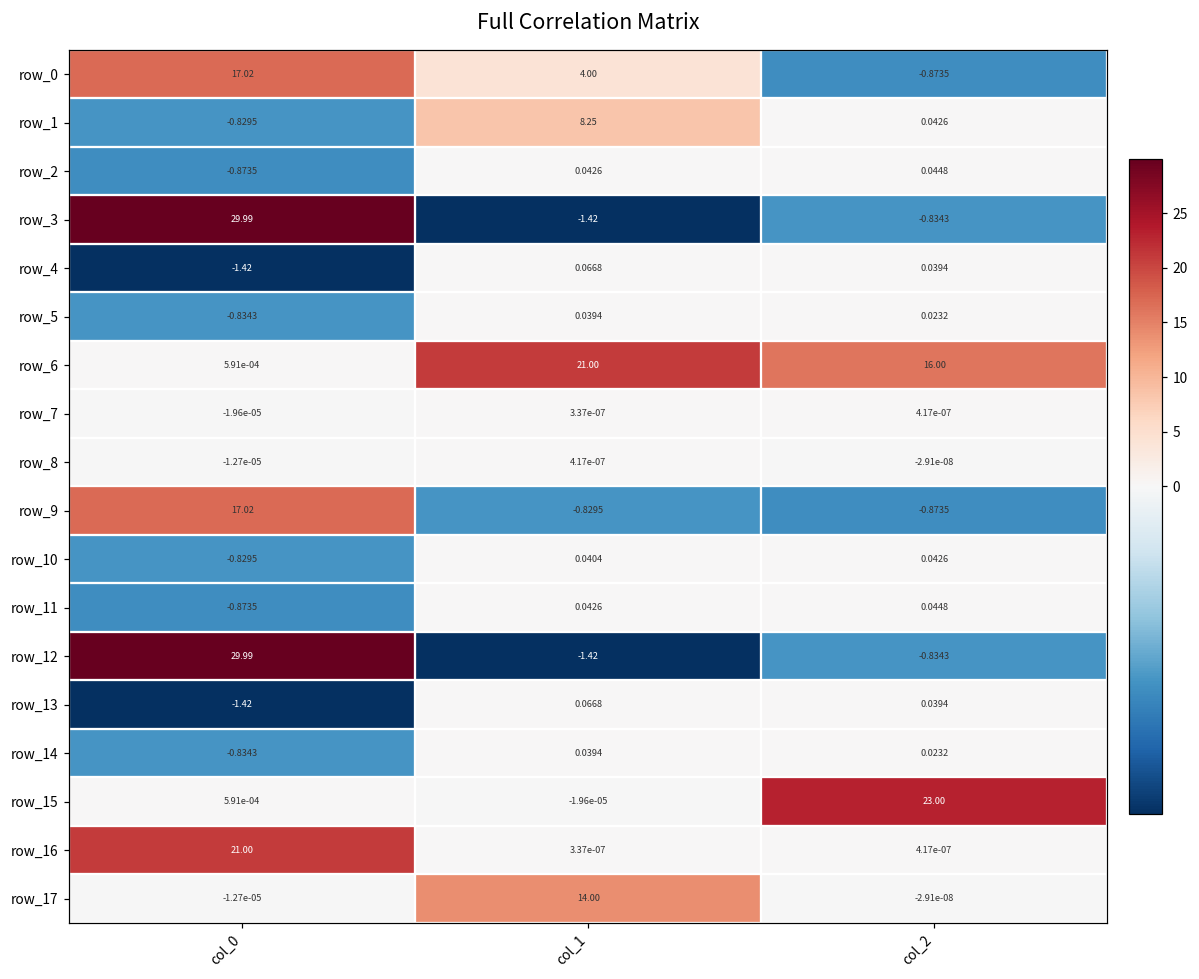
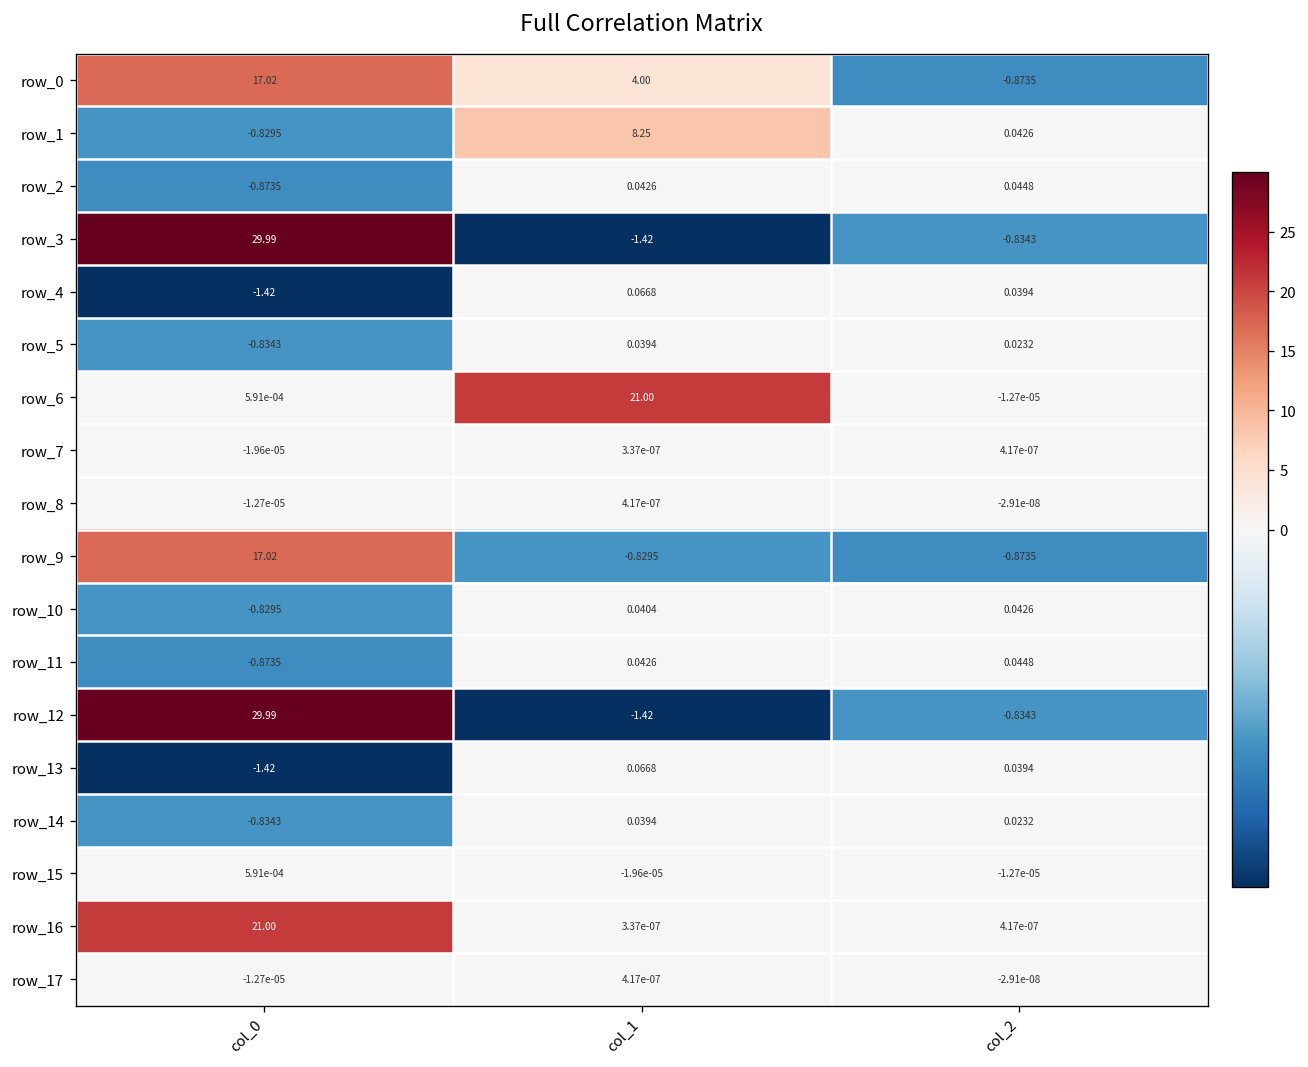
  {
    "row_0": {
      "col_0": "17.02",
      "col_1": "4.00",
      "col_2": "-0.8735"
    },
    "row_1": {
      "col_0": "-0.8295",
      "col_1": "8.25",
      "col_2": "0.0426"
    },
    "row_2": {
      "col_0": "-0.8735",
      "col_1": "0.0426",
      "col_2": "0.0448"
    },
    "row_3": {
      "col_0": "29.99",
      "col_1": "-1.42",
      "col_2": "-0.8343"
    },
    "row_4": {
      "col_0": "-1.42",
      "col_1": "0.0668",
      "col_2": "0.0394"
    },
    "row_5": {
      "col_0": "-0.8343",
      "col_1": "0.0394",
      "col_2": "0.0232"
    },
    "row_6": {
      "col_0": "5.91e-04",
      "col_1": "21.00",
-     "col_2": "16.00"
+     "col_2": "-1.27e-05"
    },
    "row_7": {
      "col_0": "-1.96e-05",
      "col_1": "3.37e-07",
      "col_2": "4.17e-07"
    },
    "row_8": {
      "col_0": "-1.27e-05",
      "col_1": "4.17e-07",
      "col_2": "-2.91e-08"
    },
    "row_9": {
      "col_0": "17.02",
      "col_1": "-0.8295",
      "col_2": "-0.8735"
    },
    "row_10": {
      "col_0": "-0.8295",
      "col_1": "0.0404",
      "col_2": "0.0426"
    },
    "row_11": {
      "col_0": "-0.8735",
      "col_1": "0.0426",
      "col_2": "0.0448"
    },
    "row_12": {
      "col_0": "29.99",
      "col_1": "-1.42",
      "col_2": "-0.8343"
    },
    "row_13": {
      "col_0": "-1.42",
      "col_1": "0.0668",
      "col_2": "0.0394"
    },
    "row_14": {
      "col_0": "-0.8343",
      "col_1": "0.0394",
      "col_2": "0.0232"
    },
    "row_15": {
      "col_0": "5.91e-04",
      "col_1": "-1.96e-05",
-     "col_2": "23.00"
+     "col_2": "-1.27e-05"
    },
    "row_16": {
      "col_0": "21.00",
      "col_1": "3.37e-07",
      "col_2": "4.17e-07"
    },
    "row_17": {
      "col_0": "-1.27e-05",
-     "col_1": "14.00",
+     "col_1": "4.17e-07",
      "col_2": "-2.91e-08"
    }
  }
